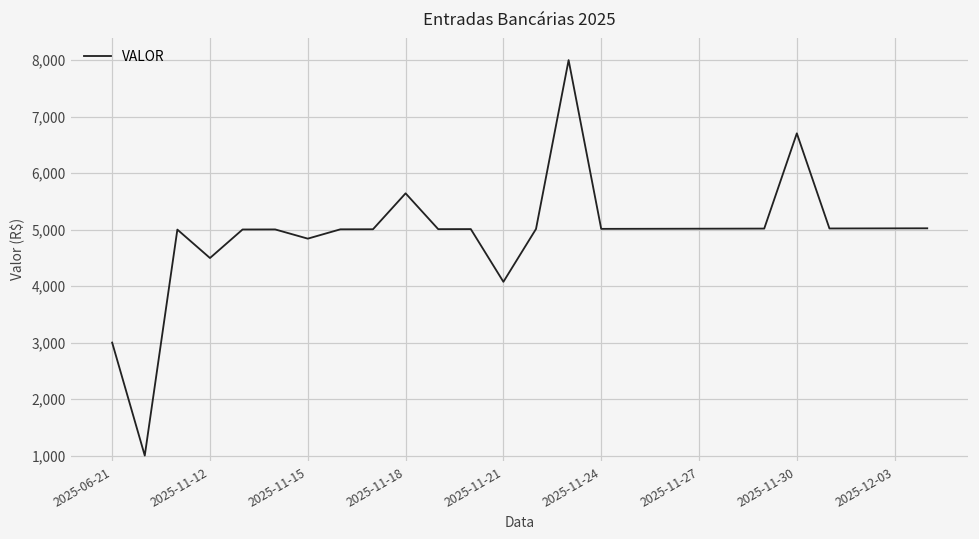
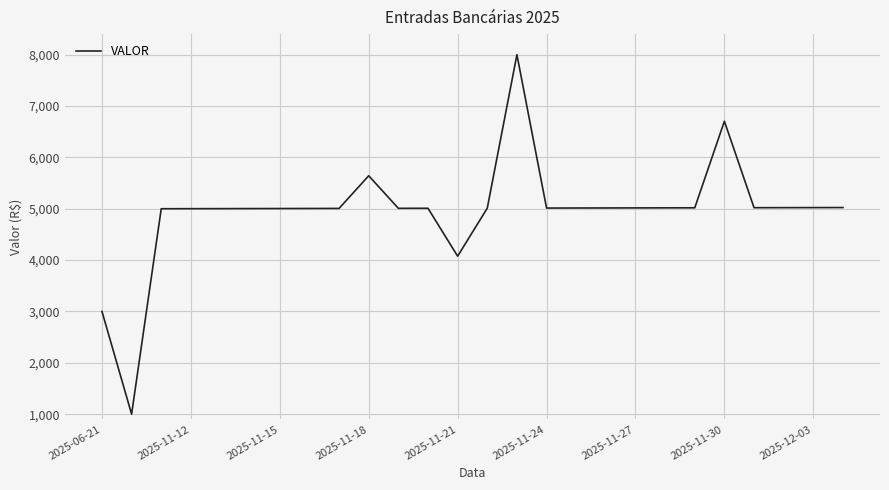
  {
    "2025-06-21": "3,000",
-   "2025-11-12": "4,500",
-   "2025-11-15": "4,800",
+   "2025-11-12": "5,000",
+   "2025-11-15": "5,000",
    "2025-11-18": "5,600",
    "2025-11-21": "4,100",
    "2025-11-24": "5,000",
    "2025-11-27": "5,000",
    "2025-11-30": "6,700",
    "2025-12-03": "5,000"
  }
